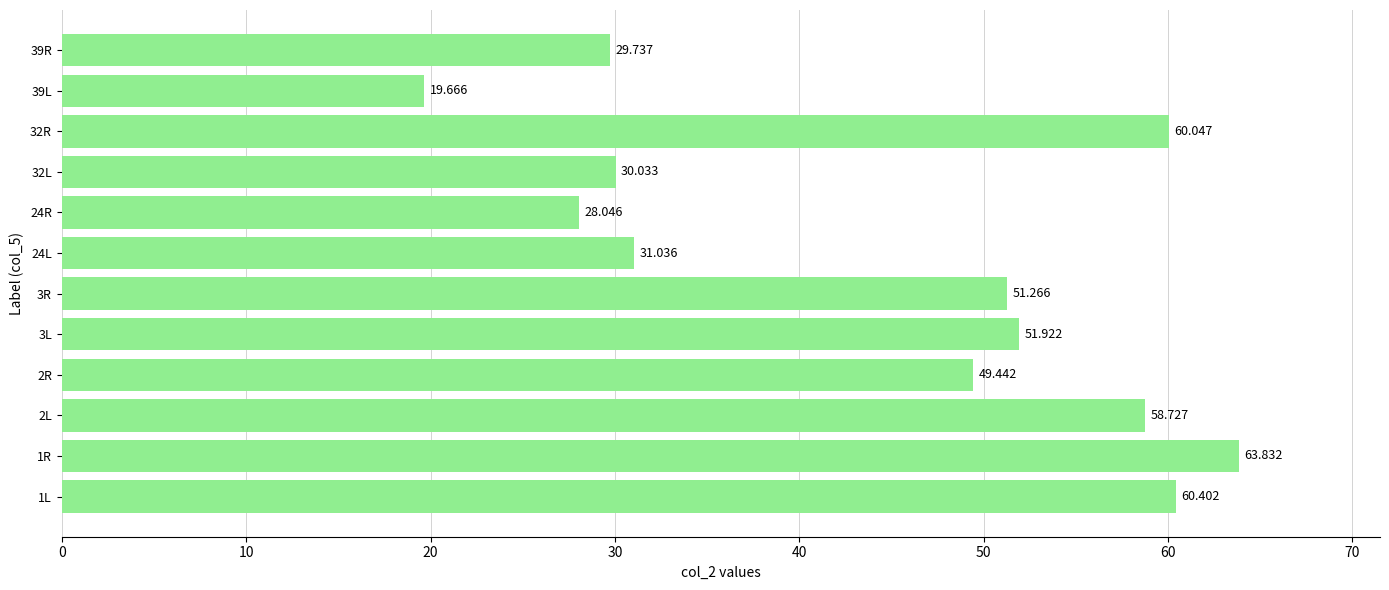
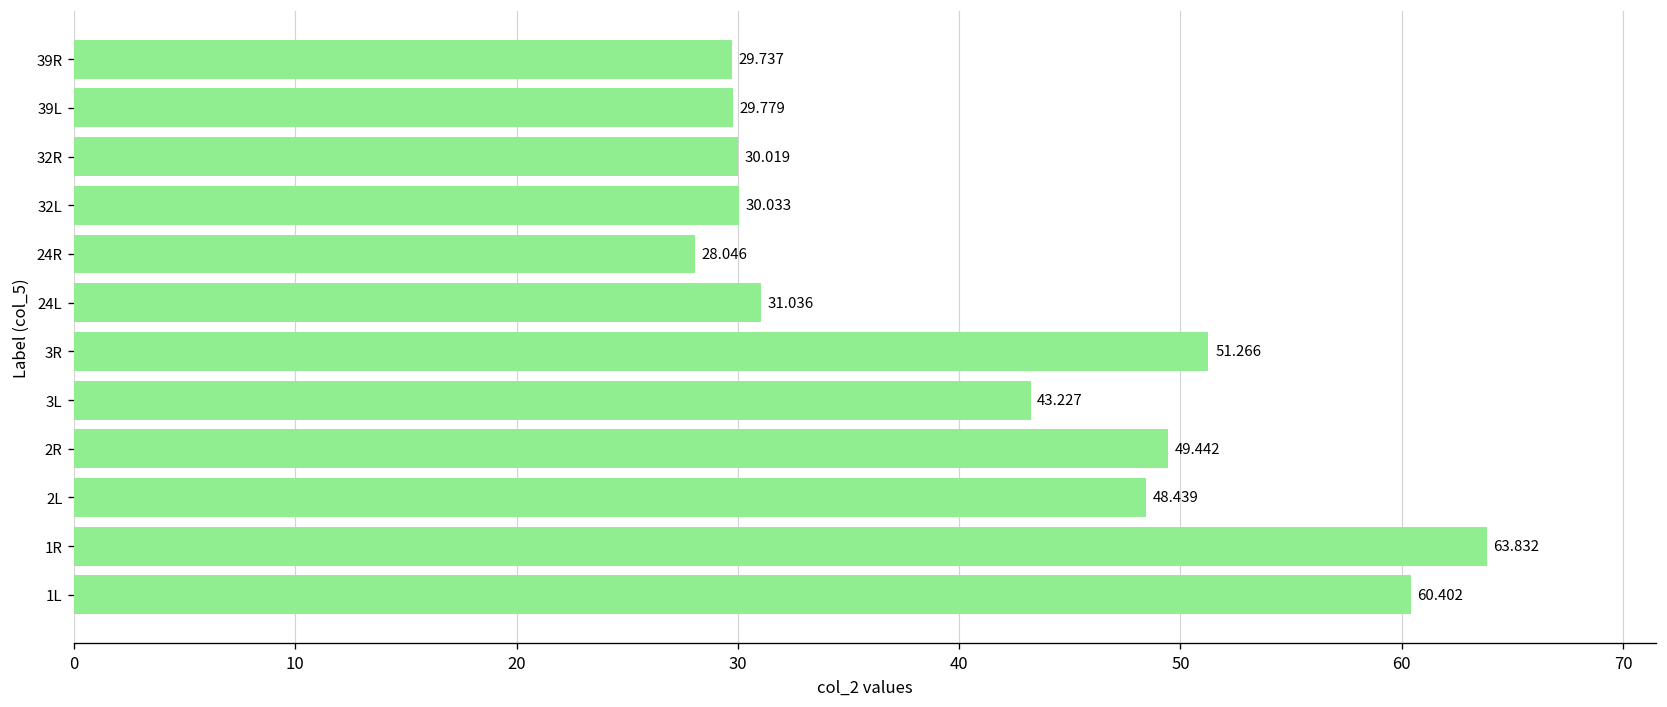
  {
    "39R": 29.737,
-   "39L": 19.666,
-   "32R": 60.047,
+   "39L": 29.779,
+   "32R": 30.019,
    "32L": 30.033,
    "24R": 28.046,
    "24L": 31.036,
    "3R": 51.266,
-   "3L": 51.922,
+   "3L": 43.227,
    "2R": 49.442,
-   "2L": 58.727,
+   "2L": 48.439,
    "1R": 63.832,
    "1L": 60.402
  }
